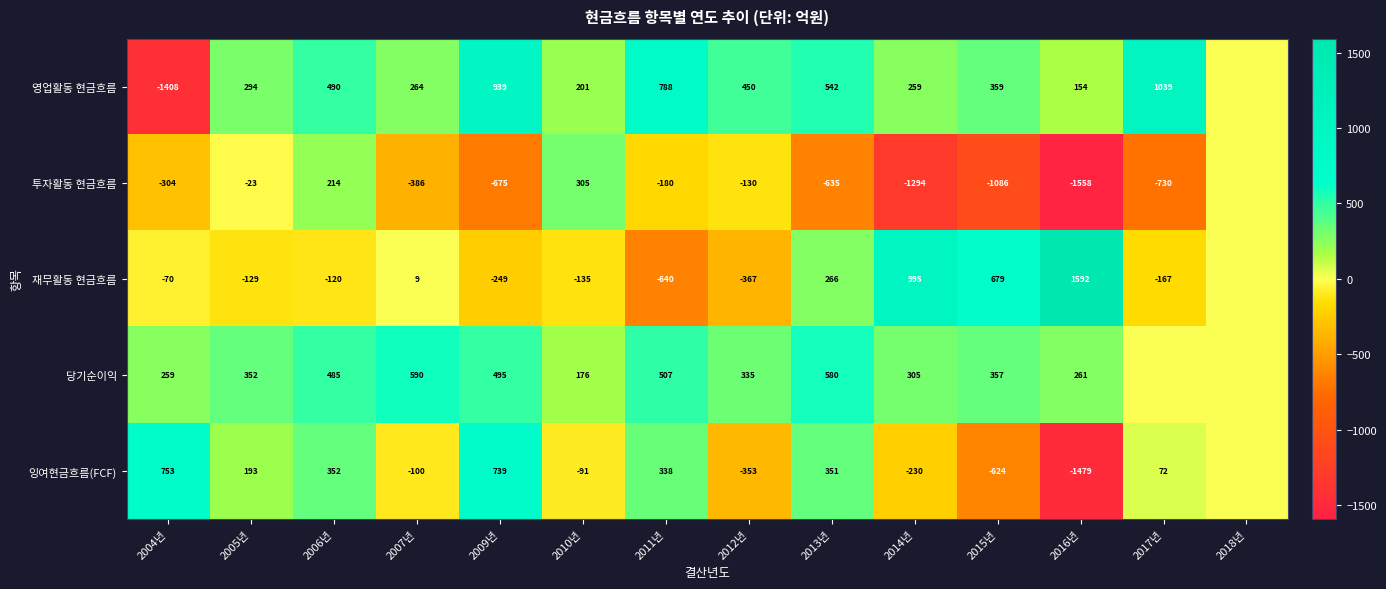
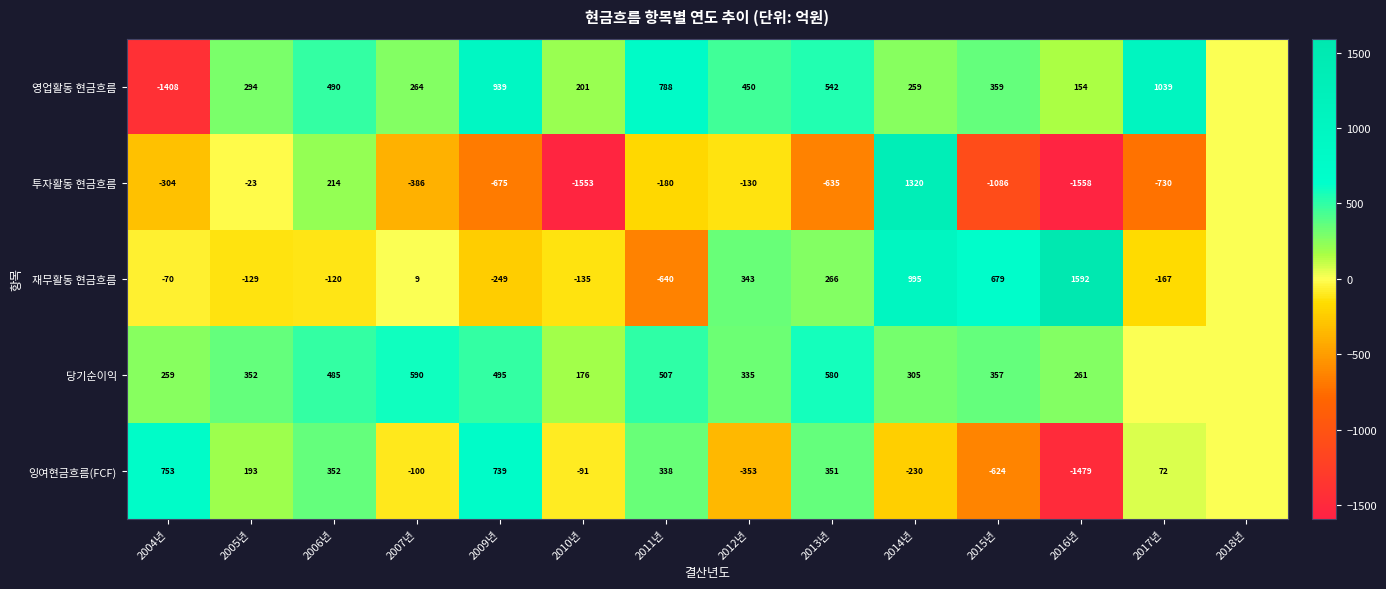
  {
    "영업활동 현금흐름": {
      "2004년": -1408,
      "2005년": 294,
      "2006년": 490,
      "2007년": 264,
      "2009년": 939,
      "2010년": 201,
      "2011년": 788,
      "2012년": 450,
      "2013년": 542,
      "2014년": 259,
      "2015년": 359,
      "2016년": 154,
      "2017년": 1039
    },
    "투자활동 현금흐름": {
      "2004년": -304,
      "2005년": -23,
      "2006년": 214,
      "2007년": -386,
      "2009년": -675,
-     "2010년": 305,
+     "2010년": -1553,
      "2011년": -180,
      "2012년": -130,
      "2013년": -635,
-     "2014년": -1294,
+     "2014년": 1320,
      "2015년": -1086,
      "2016년": -1558,
      "2017년": -730
    },
    "재무활동 현금흐름": {
      "2004년": -70,
      "2005년": -129,
      "2006년": -120,
      "2007년": 9,
      "2009년": -249,
      "2010년": -135,
      "2011년": -640,
-     "2012년": -367,
+     "2012년": 343,
      "2013년": 266,
      "2014년": 995,
      "2015년": 679,
      "2016년": 1592,
      "2017년": -167
    },
    "당기순이익": {
      "2004년": 259,
      "2005년": 352,
      "2006년": 485,
      "2007년": 590,
      "2009년": 495,
      "2010년": 176,
      "2011년": 507,
      "2012년": 335,
      "2013년": 580,
      "2014년": 305,
      "2015년": 357,
      "2016년": 261
    },
    "잉여현금흐름(FCF)": {
      "2004년": 753,
      "2005년": 193,
      "2006년": 352,
      "2007년": -100,
      "2009년": 739,
      "2010년": -91,
      "2011년": 338,
      "2012년": -353,
      "2013년": 351,
      "2014년": -230,
      "2015년": -624,
      "2016년": -1479,
      "2017년": 72
    }
  }
